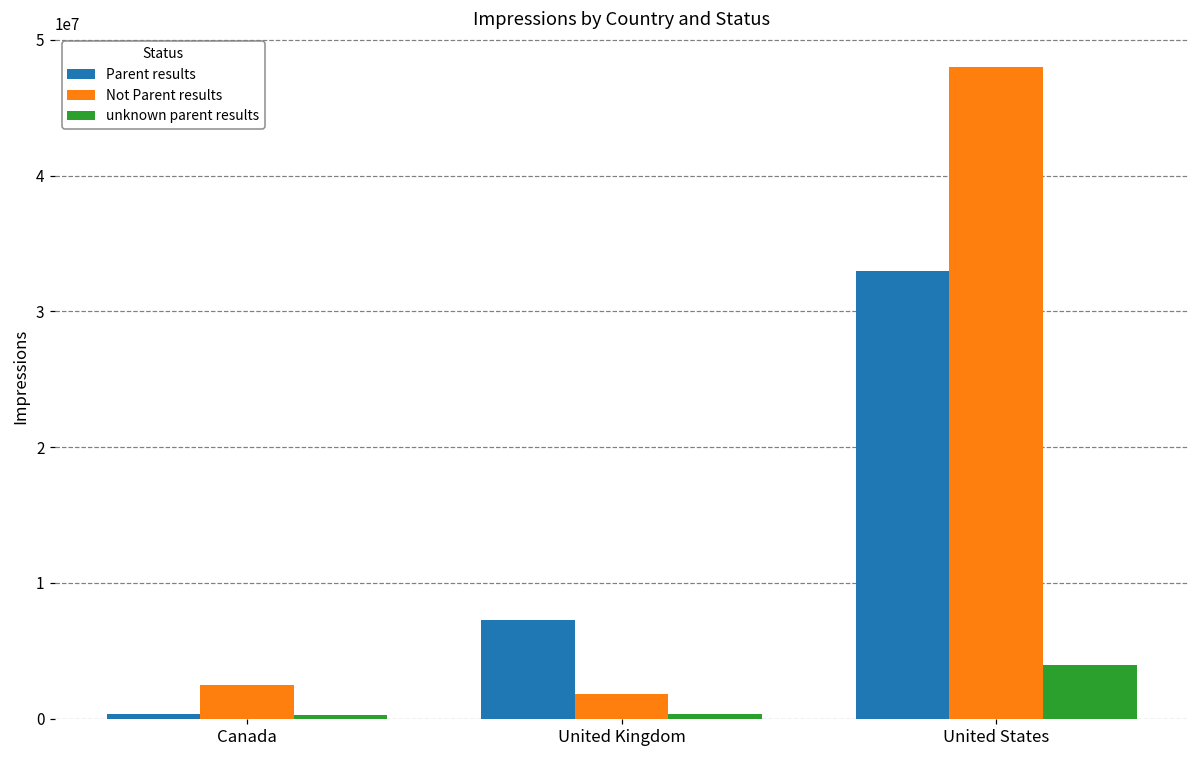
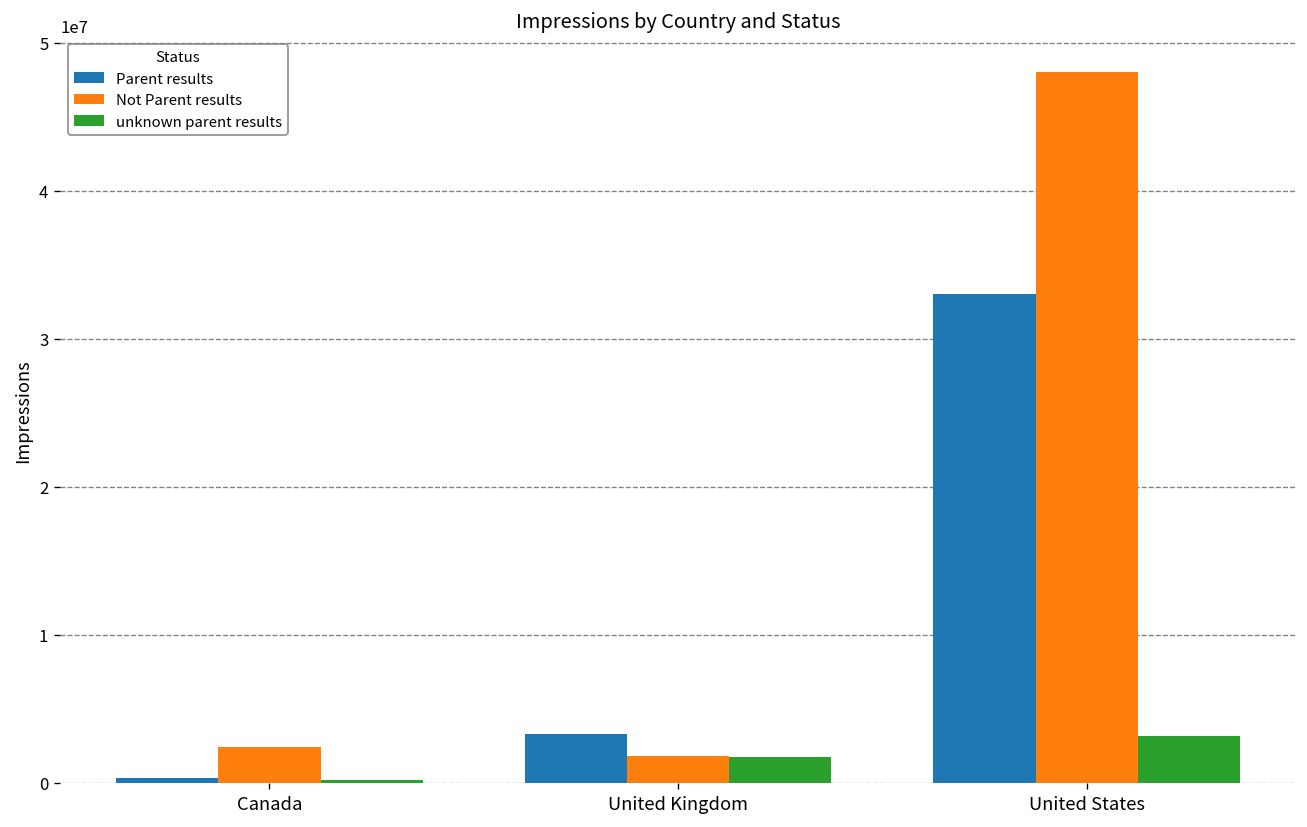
  {
    "Parent results": {
      "Canada": 300000,
-     "United Kingdom": 7200000,
+     "United Kingdom": 3300000,
      "United States": 33000000
    },
    "Not Parent results": {
      "Canada": 2400000,
      "United Kingdom": 1800000,
      "United States": 48000000
    },
    "unknown parent results": {
      "Canada": 200000,
-     "United Kingdom": 400000,
-     "United States": 3900000
+     "United Kingdom": 1700000,
+     "United States": 3200000
    }
  }
